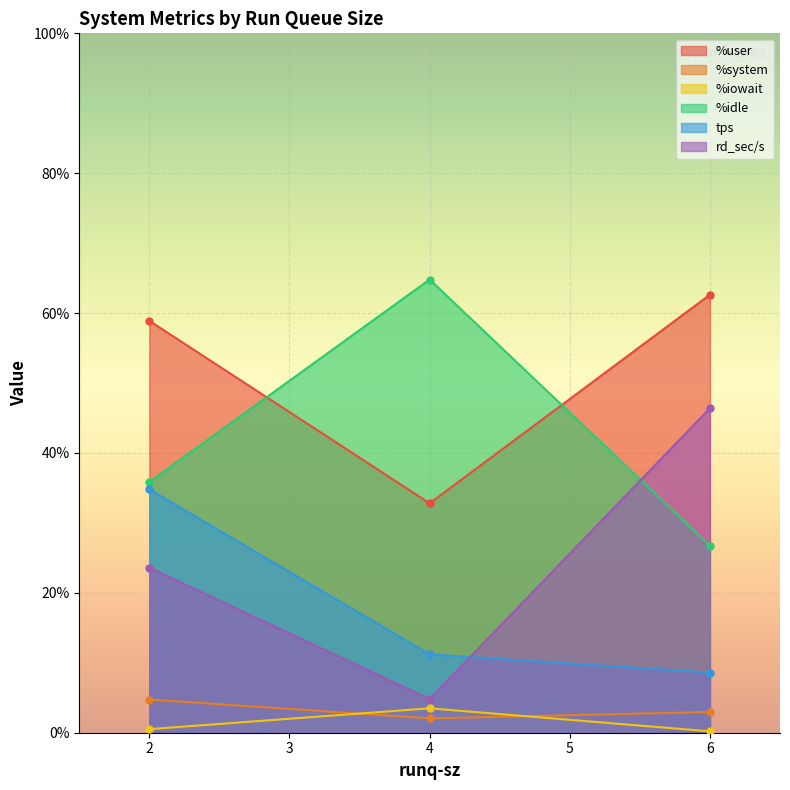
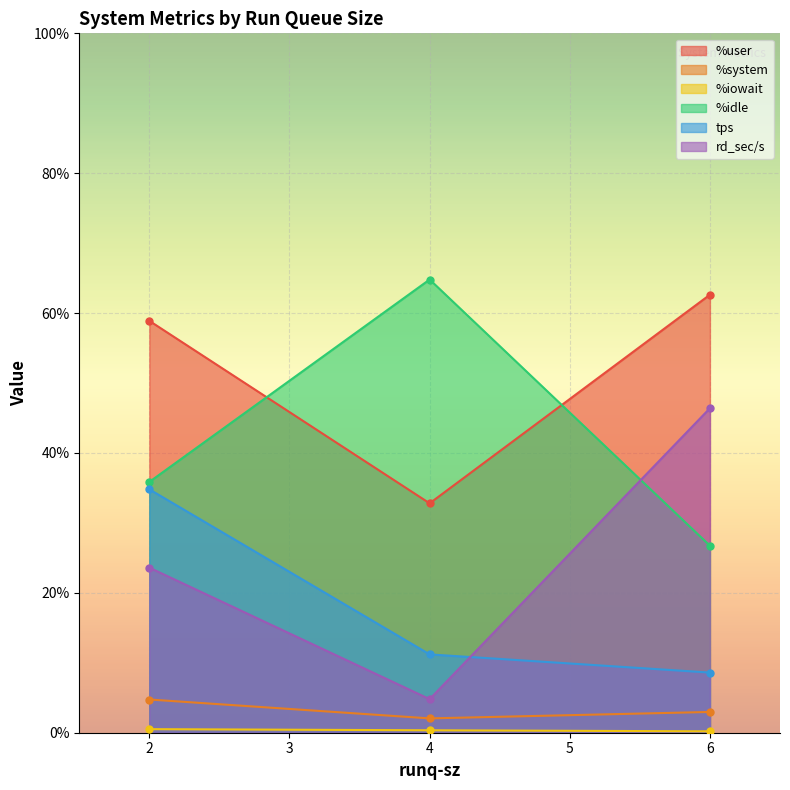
  {
    "%iowait": {
      "2": "1%",
-     "4": "3%",
+     "4": "0%",
      "6": "0%"
    },
    "%idle": {
      "2": "36%",
      "4": "65%",
      "6": "27%"
    },
    "tps": {
      "2": "35%",
      "4": "11%",
      "6": "9%"
    },
    "rd_sec/s": {
      "2": "24%",
      "4": "5%",
      "6": "46%"
    }
  }
